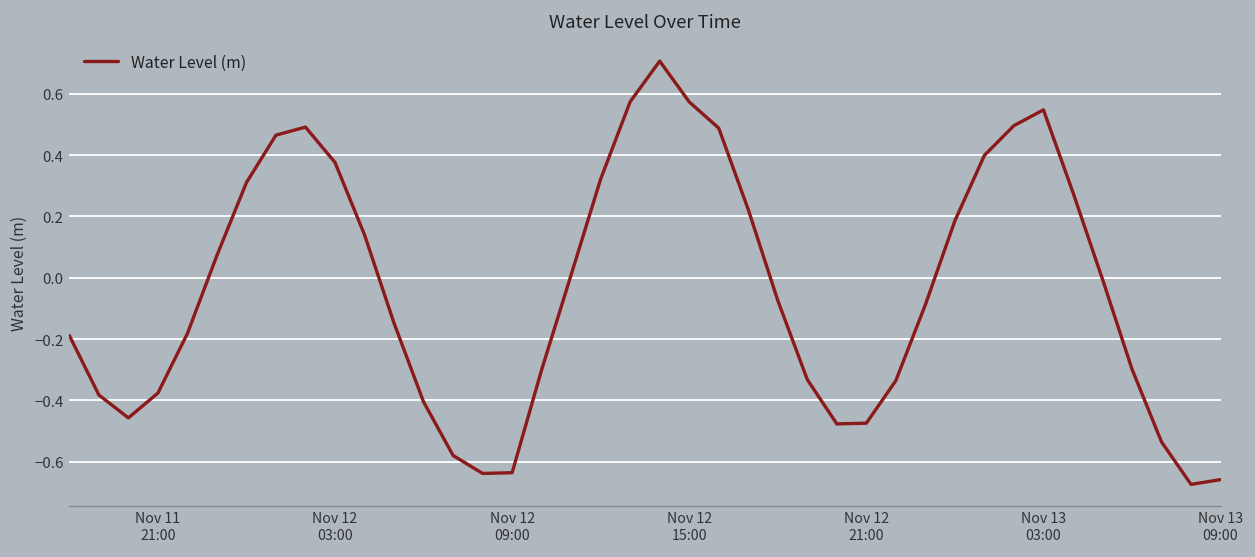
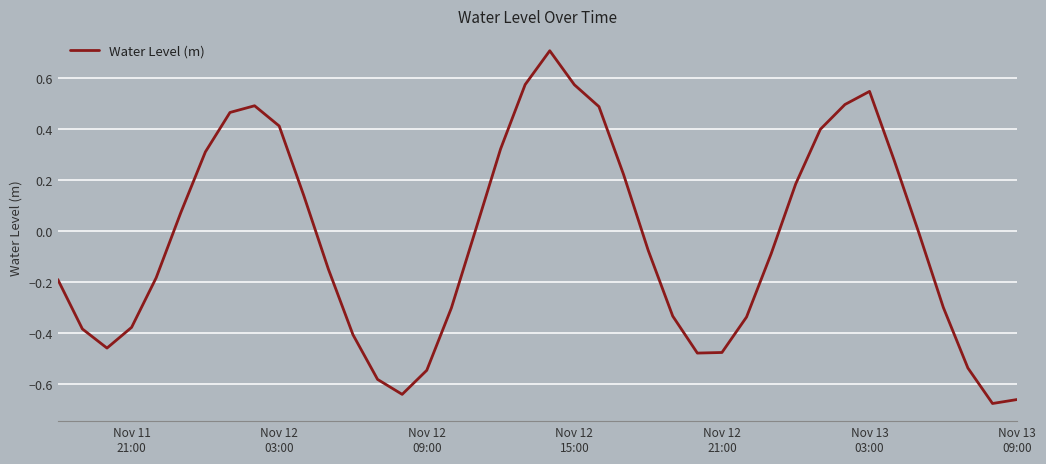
  {
    "Nov 11 21:00": -0.38,
-   "Nov 12 03:00": 0.38,
-   "Nov 12 09:00": -0.64,
+   "Nov 12 03:00": 0.41,
+   "Nov 12 09:00": -0.54,
    "Nov 12 15:00": 0.57,
    "Nov 12 21:00": -0.47,
    "Nov 13 03:00": 0.55,
    "Nov 13 09:00": -0.66
  }
